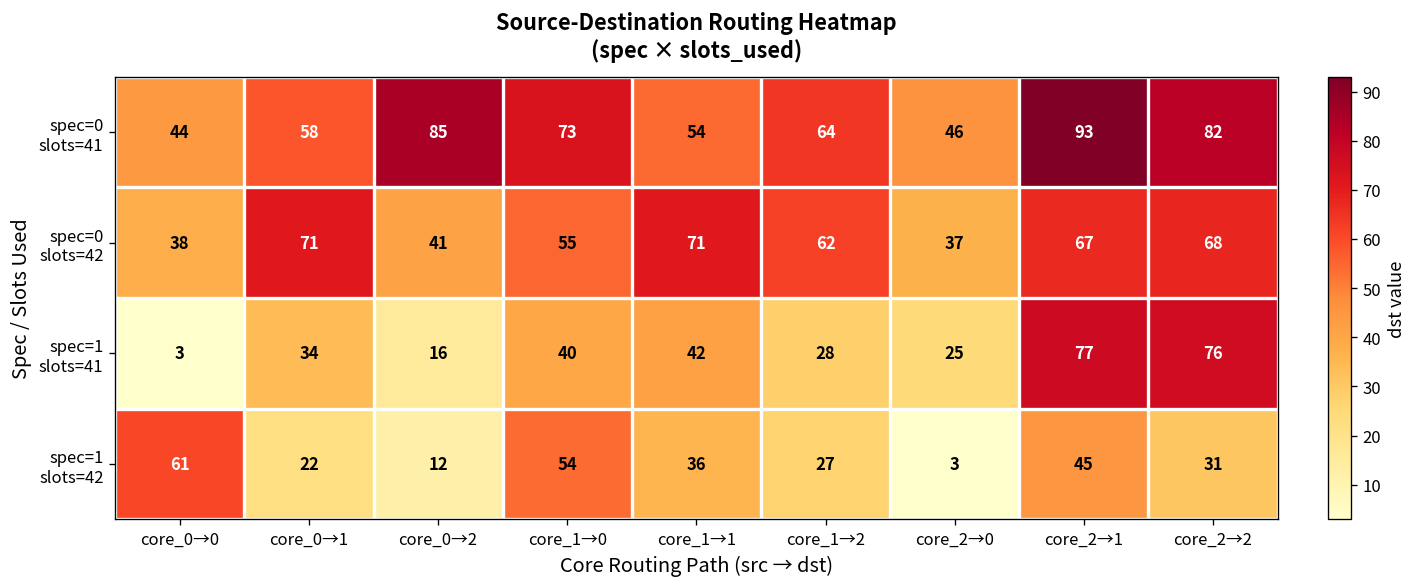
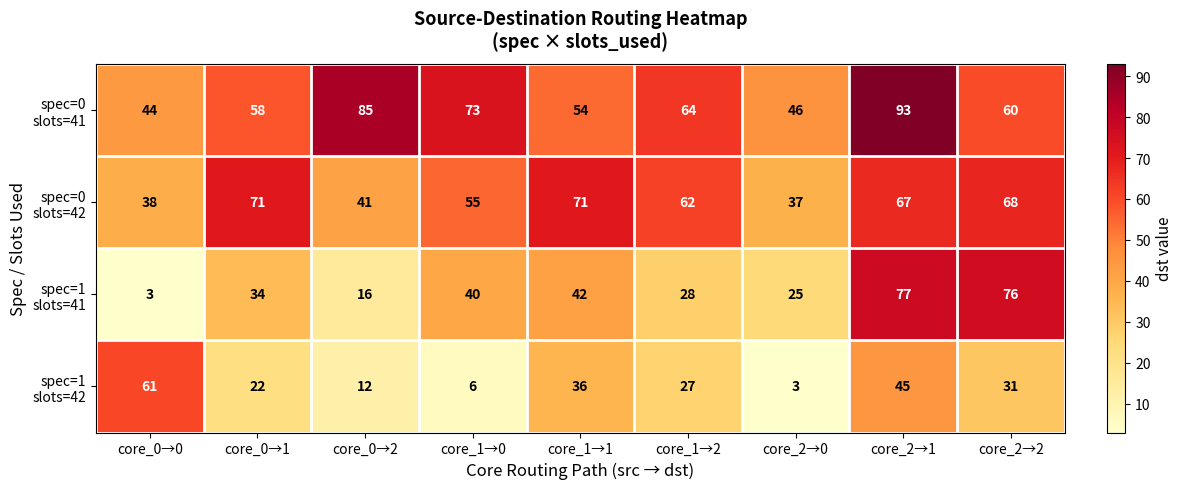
  {
    "spec=0 slots=41": {
      "core_0→0": 44,
      "core_0→1": 58,
      "core_0→2": 85,
      "core_1→0": 73,
      "core_1→1": 54,
      "core_1→2": 64,
      "core_2→0": 46,
      "core_2→1": 93,
-     "core_2→2": 82
+     "core_2→2": 60
    },
    "spec=0 slots=42": {
      "core_0→0": 38,
      "core_0→1": 71,
      "core_0→2": 41,
      "core_1→0": 55,
      "core_1→1": 71,
      "core_1→2": 62,
      "core_2→0": 37,
      "core_2→1": 67,
      "core_2→2": 68
    },
    "spec=1 slots=41": {
      "core_0→0": 3,
      "core_0→1": 34,
      "core_0→2": 16,
      "core_1→0": 40,
      "core_1→1": 42,
      "core_1→2": 28,
      "core_2→0": 25,
      "core_2→1": 77,
      "core_2→2": 76
    },
    "spec=1 slots=42": {
      "core_0→0": 61,
      "core_0→1": 22,
      "core_0→2": 12,
-     "core_1→0": 54,
+     "core_1→0": 6,
      "core_1→1": 36,
      "core_1→2": 27,
      "core_2→0": 3,
      "core_2→1": 45,
      "core_2→2": 31
    }
  }
